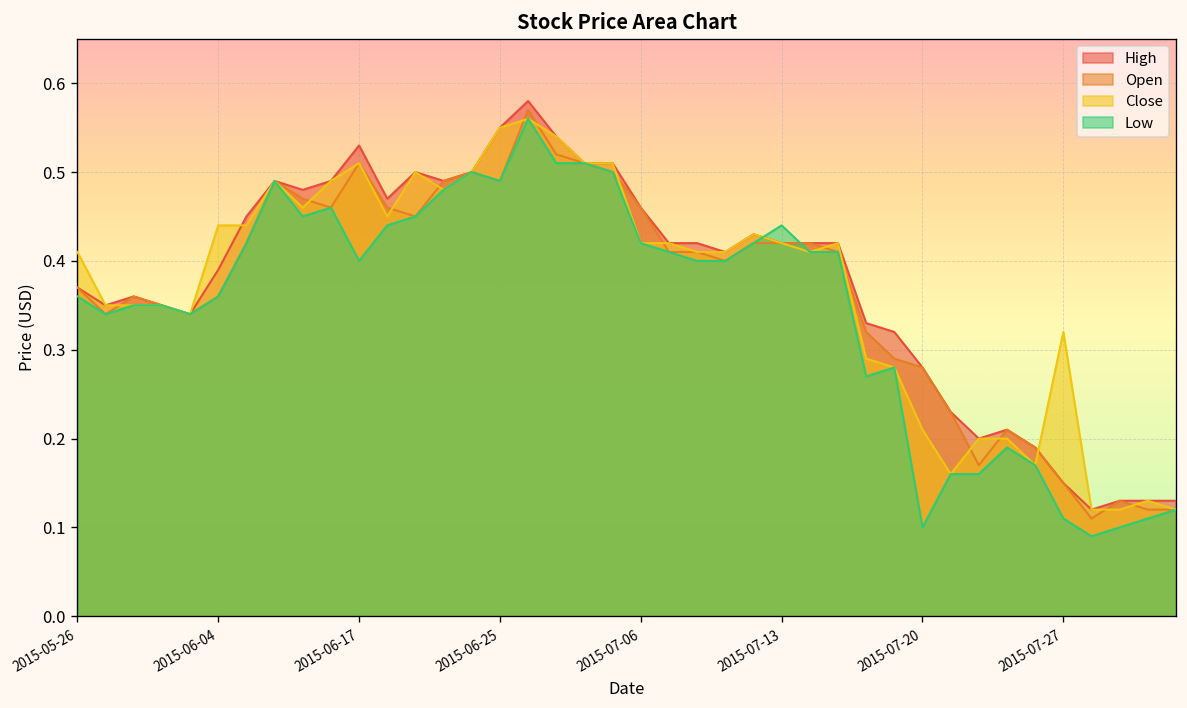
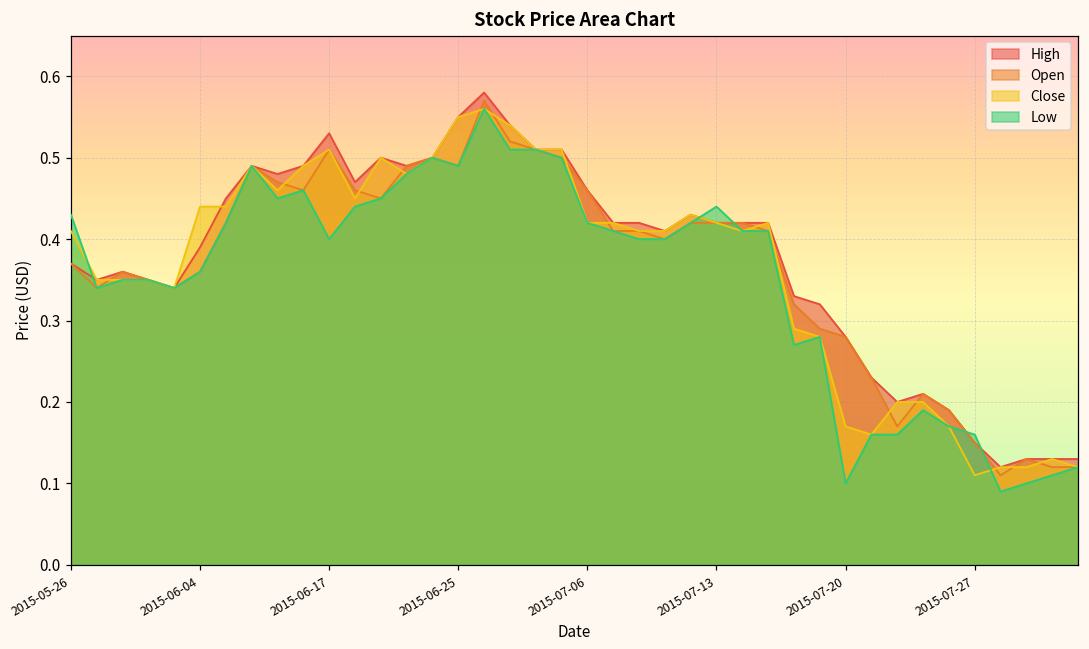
  {
    "Close": {
      "2015-05-26": 0.41,
      "2015-06-04": 0.44,
-     "2015-07-20": 0.21,
-     "2015-07-27": 0.32
+     "2015-07-20": 0.17,
+     "2015-07-27": 0.11
    },
    "Low": {
-     "2015-05-26": 0.36,
+     "2015-05-26": 0.43,
      "2015-06-17": 0.40,
      "2015-07-13": 0.44,
      "2015-07-20": 0.10,
-     "2015-07-27": 0.11
+     "2015-07-27": 0.16
    }
  }
